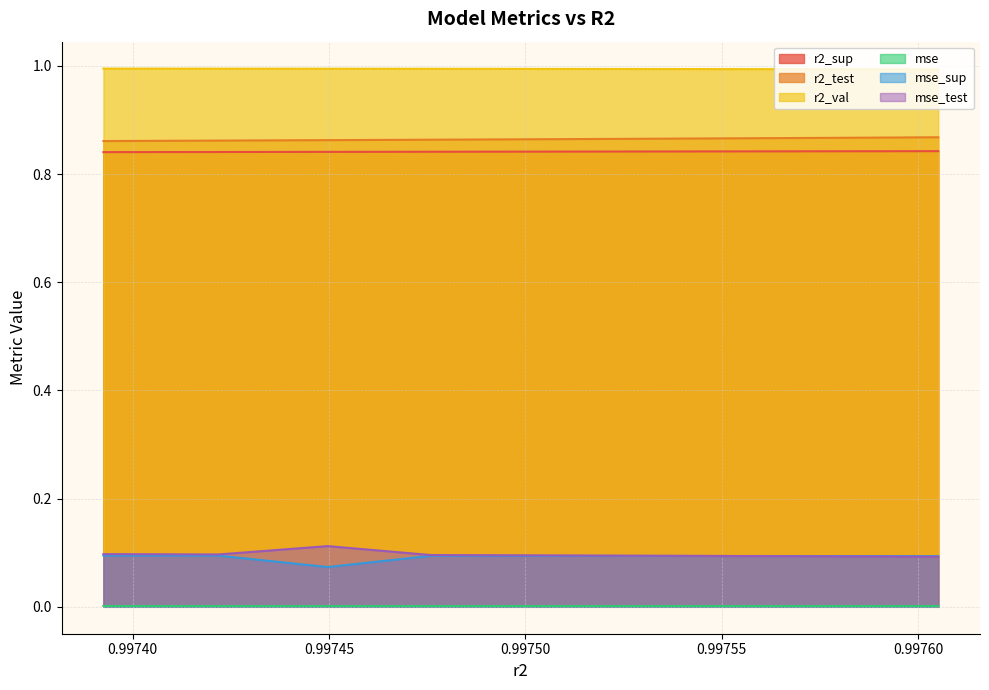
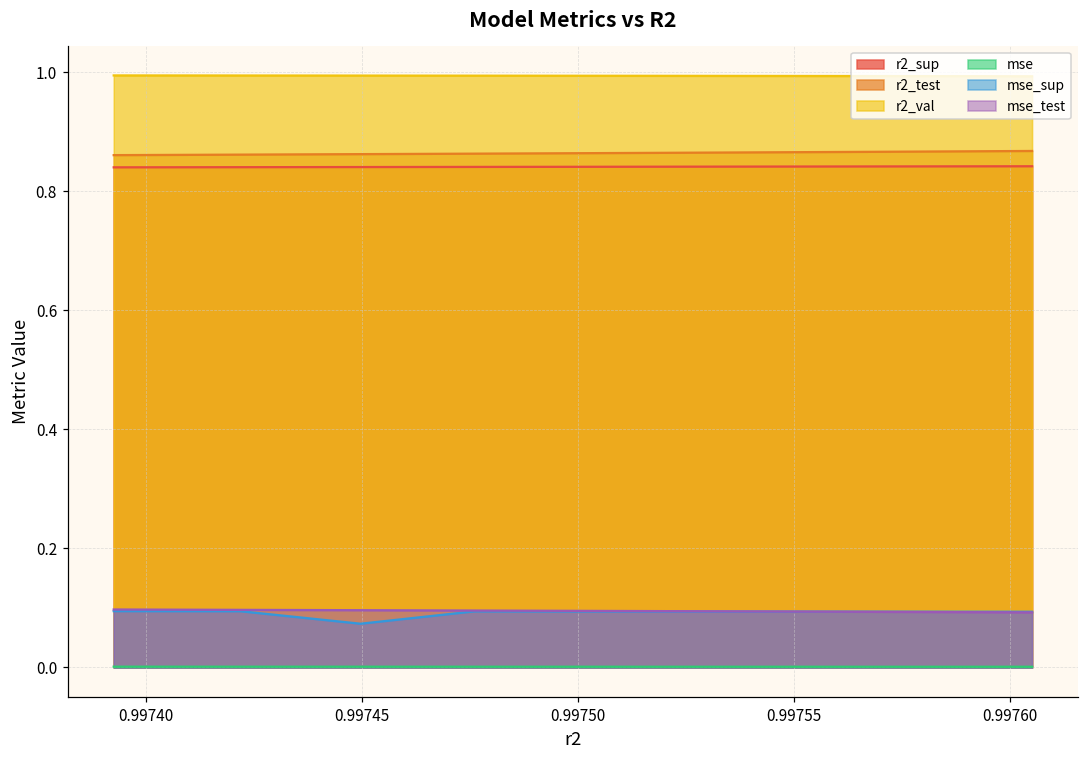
  {
    "r2_val": {
      "0.99745": 0.99
    },
    "mse": {
      "0.99745": 0.00
    },
    "mse_sup": {
      "0.99745": 0.07
    },
    "mse_test": {
-     "0.99745": 0.11
+     "0.99745": 0.10
    }
  }
